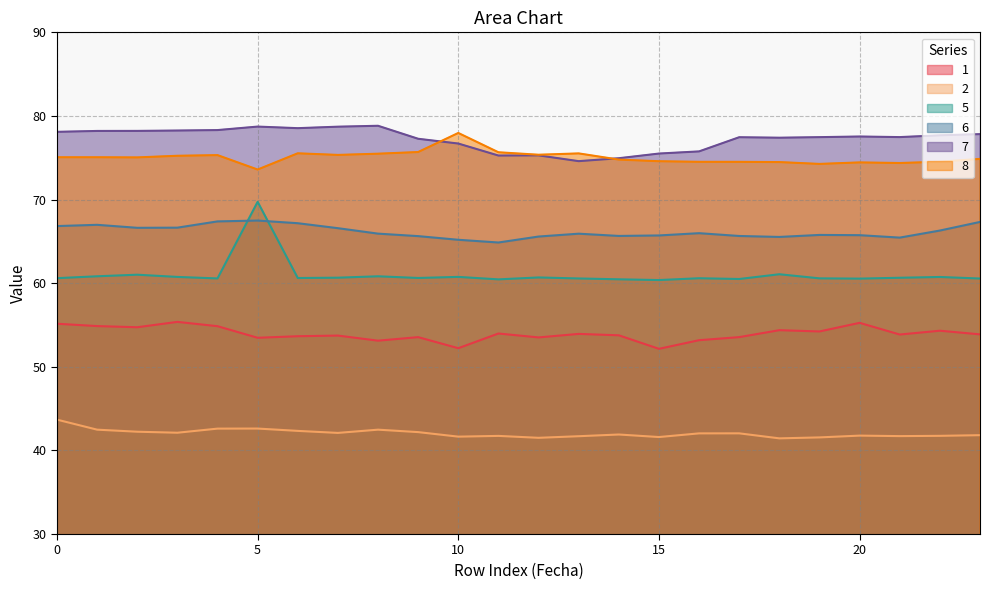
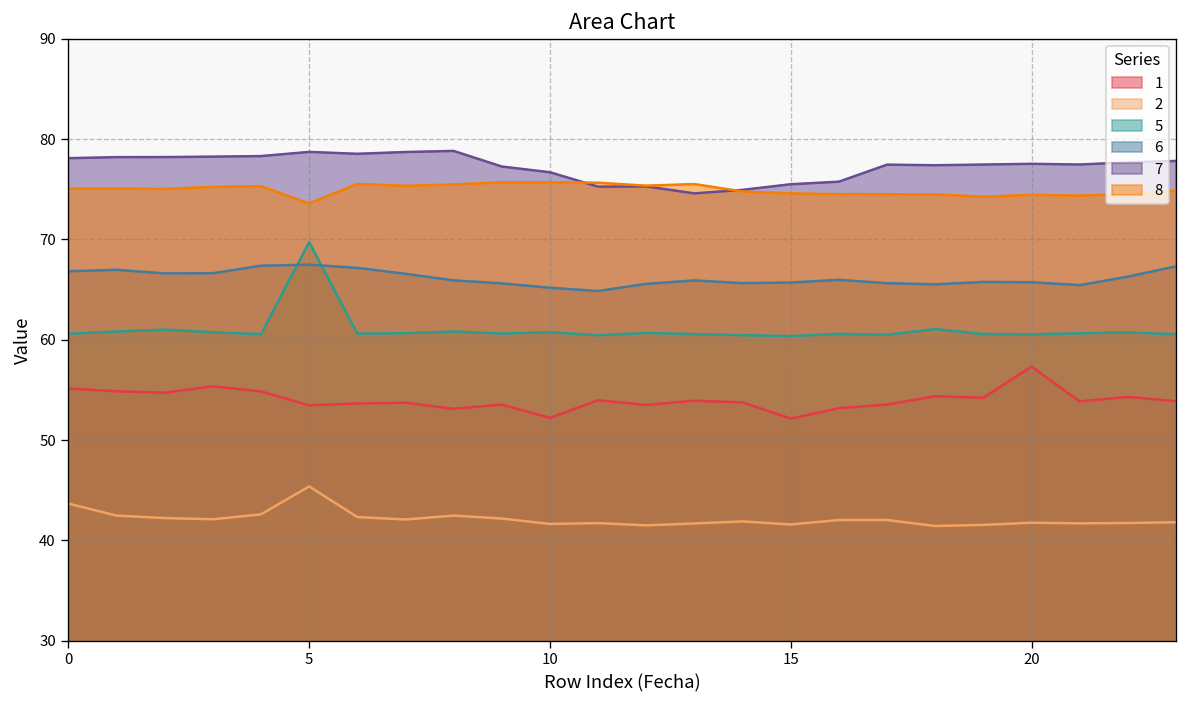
  {
    "1": {
      "0": 55,
      "5": 53,
      "10": 52,
      "15": 52,
-     "20": 55
+     "20": 57
    },
    "2": {
      "0": 44,
-     "5": 43,
+     "5": 45,
      "10": 42,
      "15": 42,
      "20": 42
    },
    "8": {
      "0": 75,
      "5": 74,
-     "10": 78,
+     "10": 76,
      "15": 75,
      "20": 74
    }
  }
